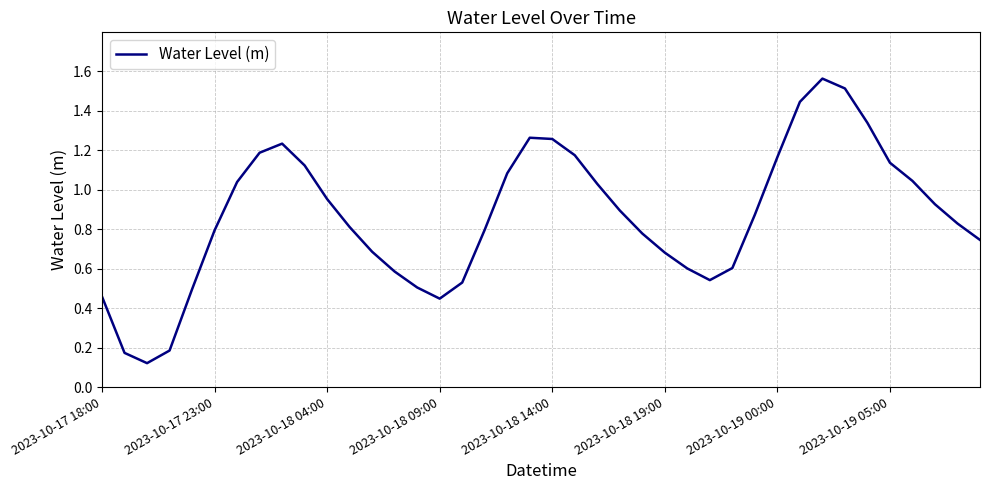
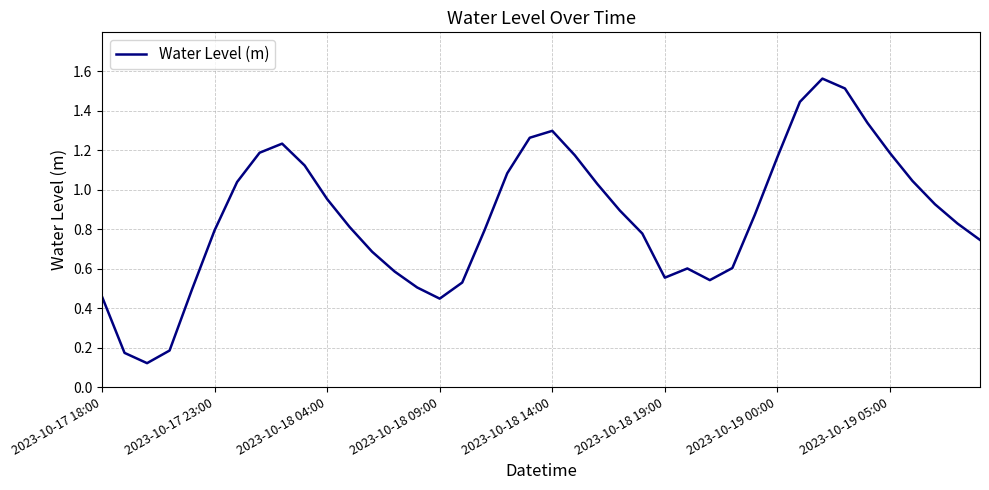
  {
    "2023-10-17 18:00": 0.46,
    "2023-10-17 23:00": 0.79,
    "2023-10-18 04:00": 0.95,
    "2023-10-18 09:00": 0.45,
-   "2023-10-18 14:00": 1.26,
-   "2023-10-18 19:00": 0.68,
+   "2023-10-18 14:00": 1.30,
+   "2023-10-18 19:00": 0.55,
    "2023-10-19 00:00": 1.17,
-   "2023-10-19 05:00": 1.14
+   "2023-10-19 05:00": 1.19
  }
